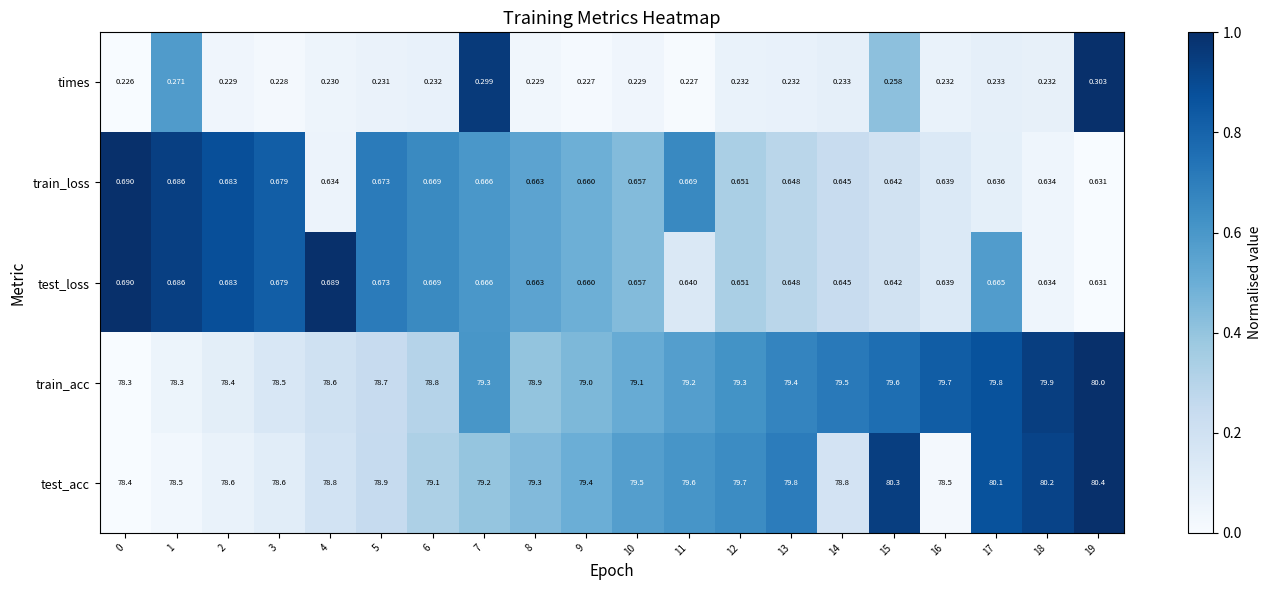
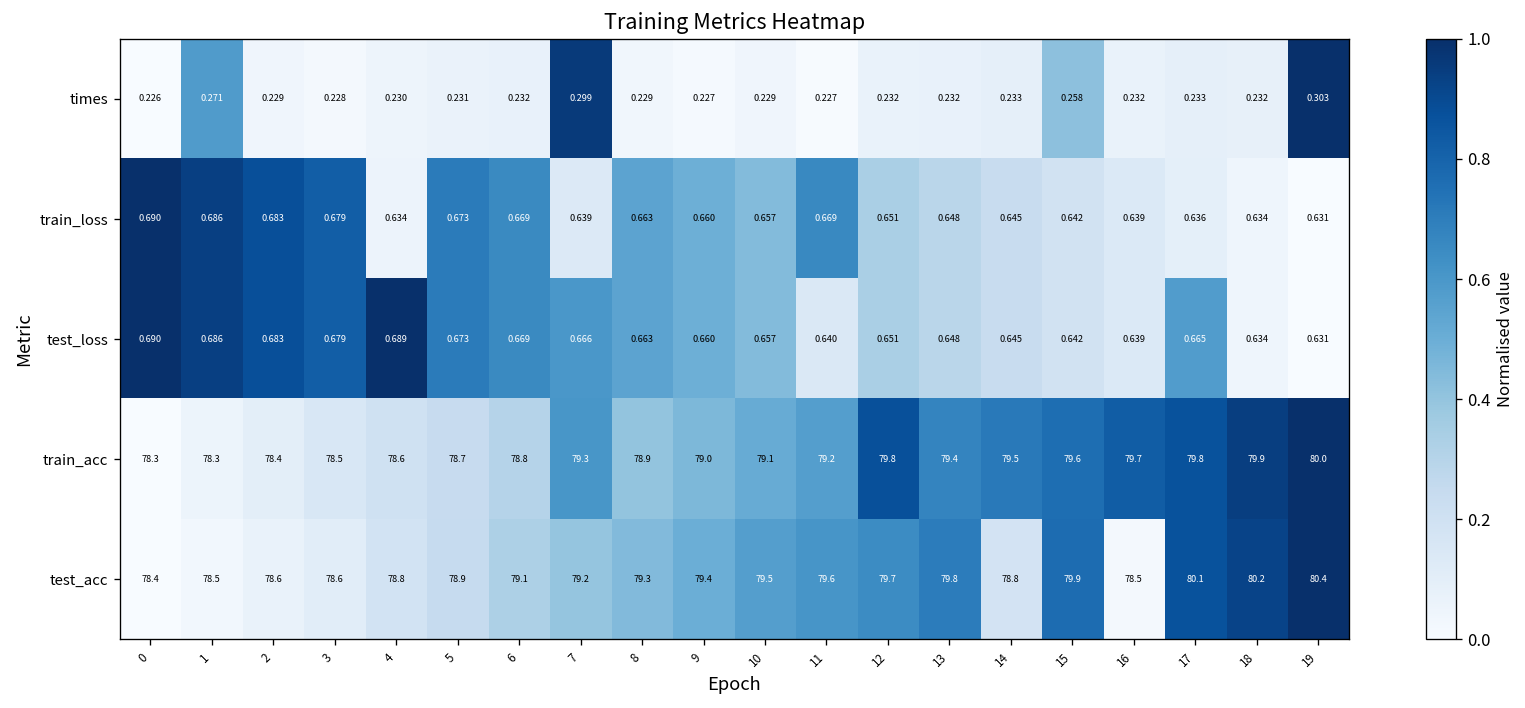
  {
    "times": {
      "0": 0.226,
      "1": 0.271,
      "2": 0.229,
      "3": 0.228,
      "4": 0.230,
      "5": 0.231,
      "6": 0.232,
      "7": 0.299,
      "8": 0.229,
      "9": 0.227,
      "10": 0.229,
      "11": 0.227,
      "12": 0.232,
      "13": 0.232,
      "14": 0.233,
      "15": 0.258,
      "16": 0.232,
      "17": 0.233,
      "18": 0.232,
      "19": 0.303
    },
    "train_loss": {
      "0": 0.690,
      "1": 0.686,
      "2": 0.683,
      "3": 0.679,
      "4": 0.634,
      "5": 0.673,
      "6": 0.669,
-     "7": 0.666,
+     "7": 0.639,
      "8": 0.663,
      "9": 0.660,
      "10": 0.657,
      "11": 0.669,
      "12": 0.651,
      "13": 0.648,
      "14": 0.645,
      "15": 0.642,
      "16": 0.639,
      "17": 0.636,
      "18": 0.634,
      "19": 0.631
    },
    "test_loss": {
      "0": 0.690,
      "1": 0.686,
      "2": 0.683,
      "3": 0.679,
      "4": 0.689,
      "5": 0.673,
      "6": 0.669,
      "7": 0.666,
      "8": 0.663,
      "9": 0.660,
      "10": 0.657,
      "11": 0.640,
      "12": 0.651,
      "13": 0.648,
      "14": 0.645,
      "15": 0.642,
      "16": 0.639,
      "17": 0.665,
      "18": 0.634,
      "19": 0.631
    },
    "train_acc": {
      "0": 78.3,
      "1": 78.3,
      "2": 78.4,
      "3": 78.5,
      "4": 78.6,
      "5": 78.7,
      "6": 78.8,
      "7": 79.3,
      "8": 78.9,
      "9": 79.0,
      "10": 79.1,
      "11": 79.2,
-     "12": 79.3,
+     "12": 79.8,
      "13": 79.4,
      "14": 79.5,
      "15": 79.6,
      "16": 79.7,
      "17": 79.8,
      "18": 79.9,
      "19": 80.0
    },
    "test_acc": {
      "0": 78.4,
      "1": 78.5,
      "2": 78.6,
      "3": 78.6,
      "4": 78.8,
      "5": 78.9,
      "6": 79.1,
      "7": 79.2,
      "8": 79.3,
      "9": 79.4,
      "10": 79.5,
      "11": 79.6,
      "12": 79.7,
      "13": 79.8,
      "14": 78.8,
-     "15": 80.3,
+     "15": 79.9,
      "16": 78.5,
      "17": 80.1,
      "18": 80.2,
      "19": 80.4
    }
  }
